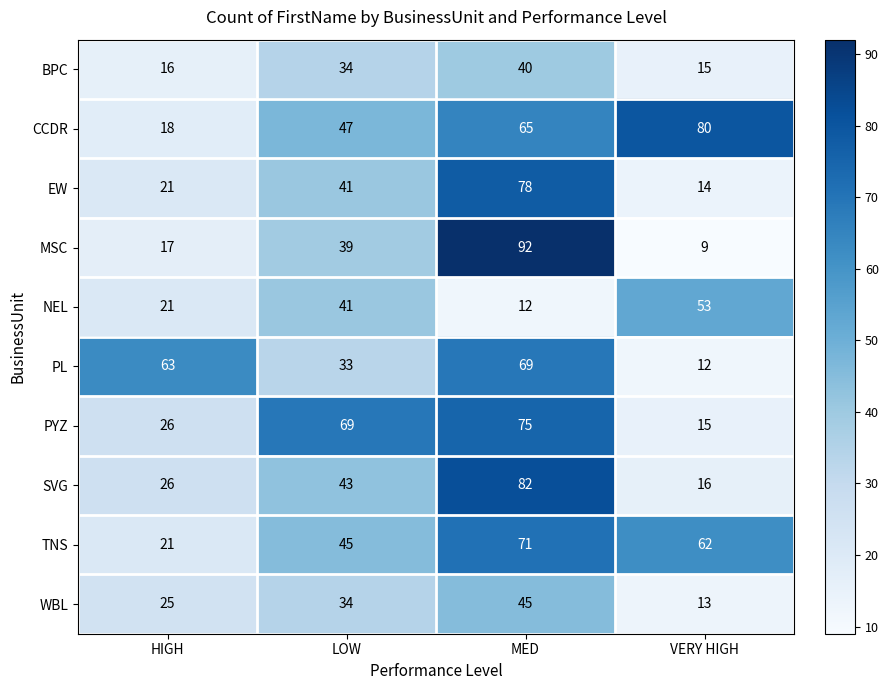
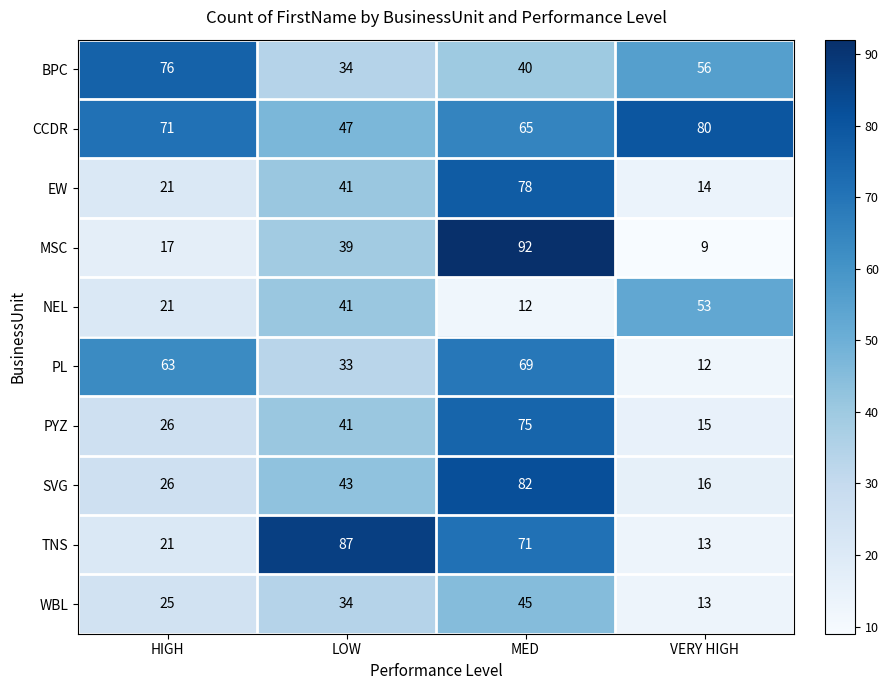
  {
    "BPC": {
-     "HIGH": 16,
+     "HIGH": 76,
      "LOW": 34,
      "MED": 40,
-     "VERY HIGH": 15
+     "VERY HIGH": 56
    },
    "CCDR": {
-     "HIGH": 18,
+     "HIGH": 71,
      "LOW": 47,
      "MED": 65,
      "VERY HIGH": 80
    },
    "EW": {
      "HIGH": 21,
      "LOW": 41,
      "MED": 78,
      "VERY HIGH": 14
    },
    "MSC": {
      "HIGH": 17,
      "LOW": 39,
      "MED": 92,
      "VERY HIGH": 9
    },
    "NEL": {
      "HIGH": 21,
      "LOW": 41,
      "MED": 12,
      "VERY HIGH": 53
    },
    "PL": {
      "HIGH": 63,
      "LOW": 33,
      "MED": 69,
      "VERY HIGH": 12
    },
    "PYZ": {
      "HIGH": 26,
-     "LOW": 69,
+     "LOW": 41,
      "MED": 75,
      "VERY HIGH": 15
    },
    "SVG": {
      "HIGH": 26,
      "LOW": 43,
      "MED": 82,
      "VERY HIGH": 16
    },
    "TNS": {
      "HIGH": 21,
-     "LOW": 45,
+     "LOW": 87,
      "MED": 71,
-     "VERY HIGH": 62
+     "VERY HIGH": 13
    },
    "WBL": {
      "HIGH": 25,
      "LOW": 34,
      "MED": 45,
      "VERY HIGH": 13
    }
  }
